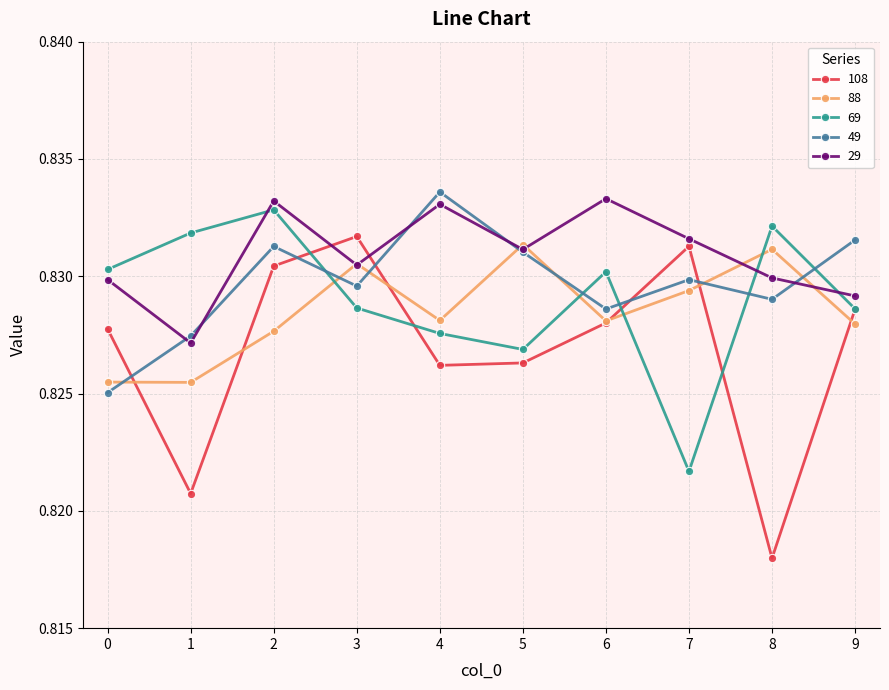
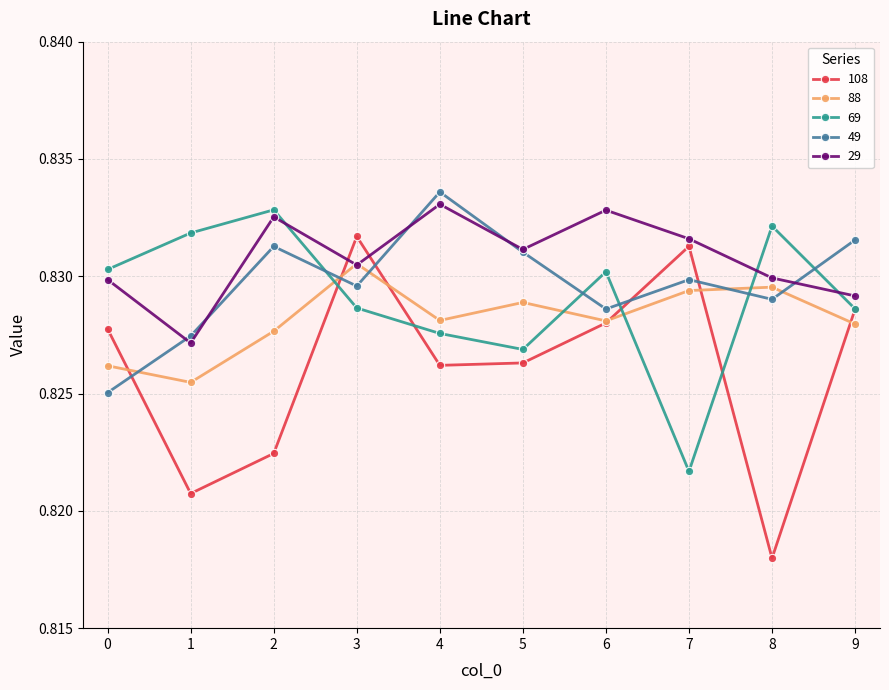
  {
    "108": {
      "0": 0.8278,
      "1": 0.8207,
-     "2": 0.8304,
+     "2": 0.8224,
      "3": 0.8317,
      "4": 0.8262,
      "5": 0.8263,
      "7": 0.8313,
      "8": 0.8180
    },
    "88": {
-     "0": 0.8255,
+     "0": 0.8262,
      "1": 0.8255,
      "2": 0.8277,
      "4": 0.8281,
-     "5": 0.8314,
+     "5": 0.8289,
      "7": 0.8294,
-     "8": 0.8311,
+     "8": 0.8295,
      "9": 0.8280
    },
    "29": {
      "0": 0.8299,
      "1": 0.8272,
-     "2": 0.8332,
+     "2": 0.8325,
      "4": 0.8331,
      "5": 0.8311,
-     "6": 0.8333,
+     "6": 0.8328,
      "7": 0.8316,
      "8": 0.8299,
      "9": 0.8292
    }
  }
